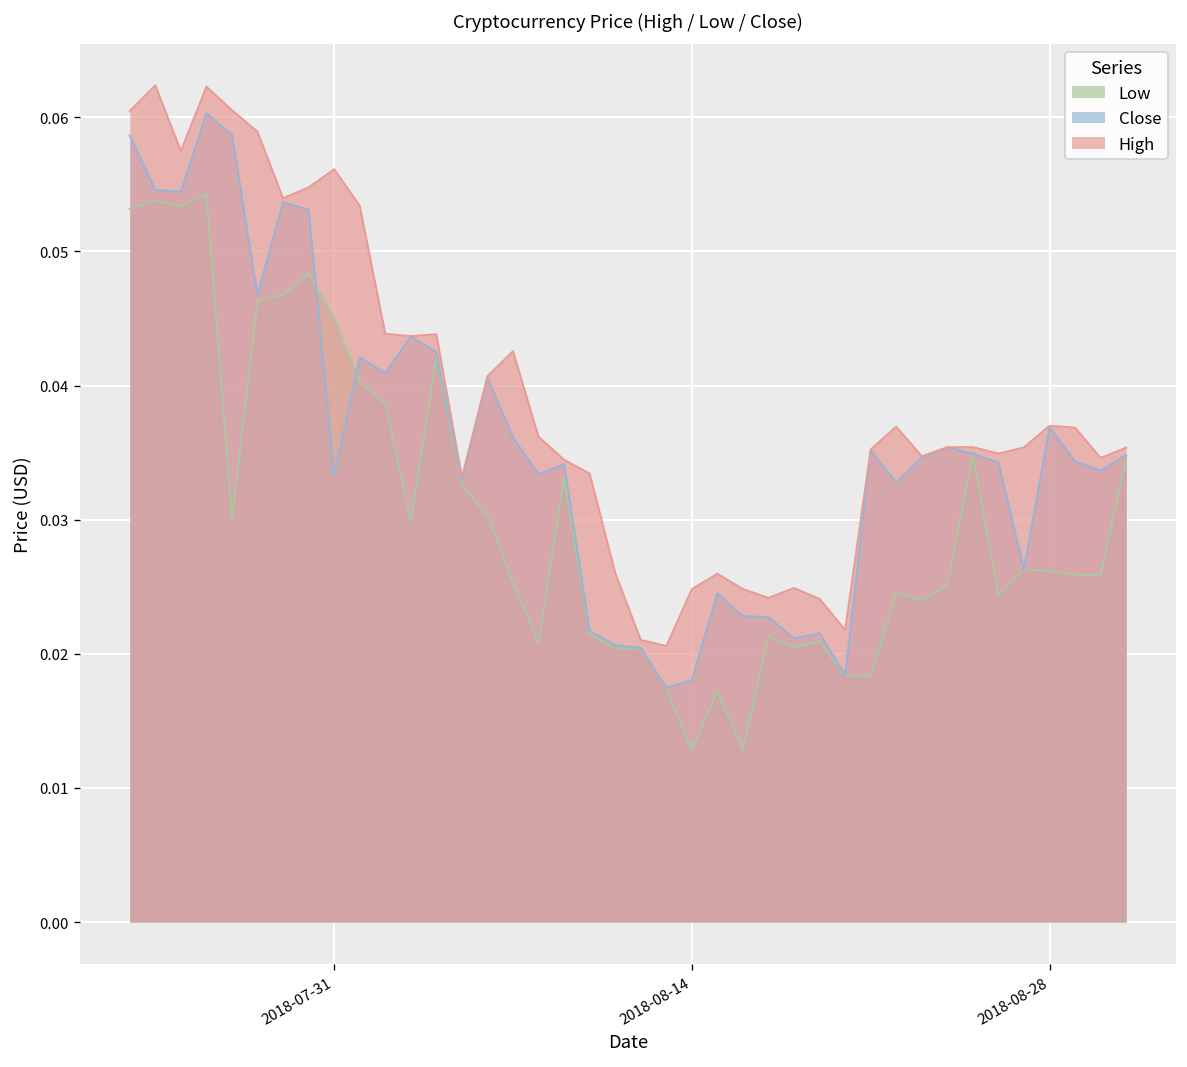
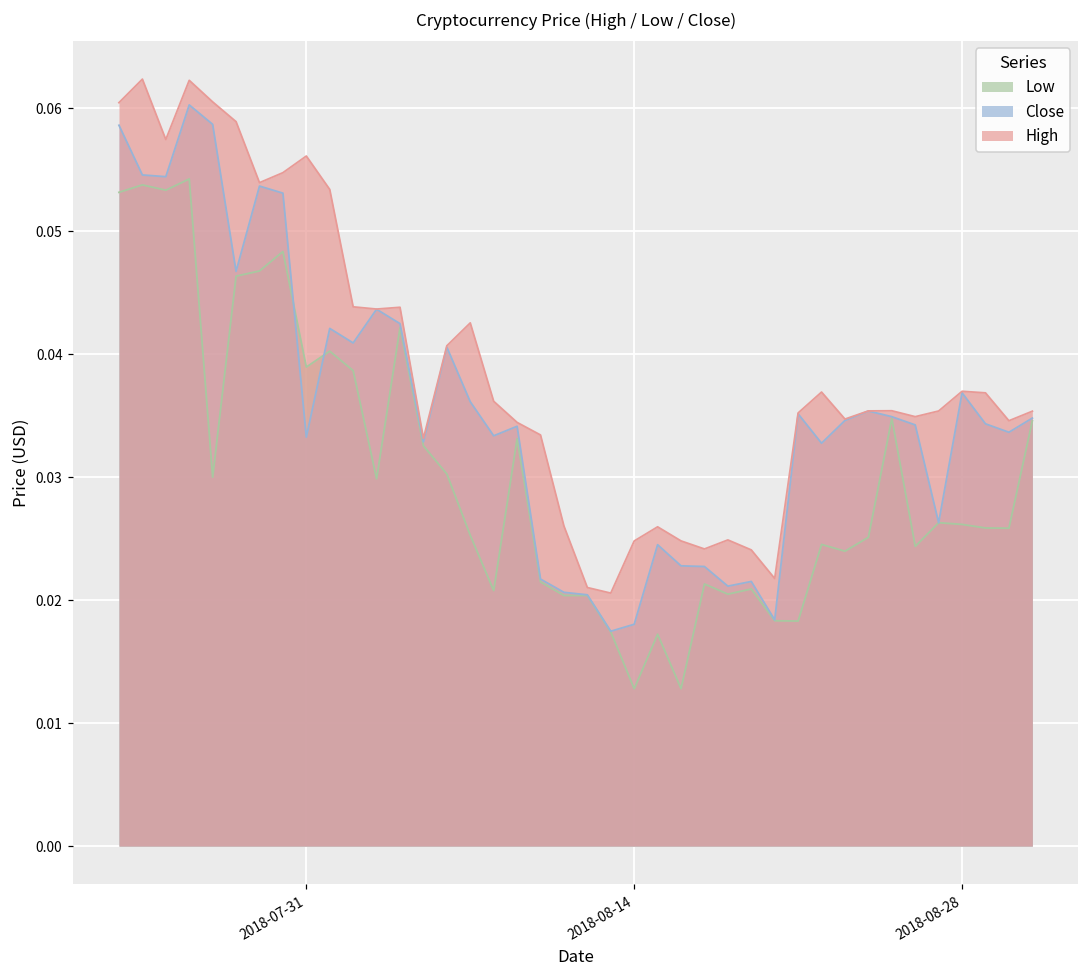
  {
    "Low": {
-     "2018-07-31": 0.0451,
+     "2018-07-31": 0.0390,
      "2018-08-14": 0.0128,
      "2018-08-28": 0.0262
    },
    "Close": {
      "2018-07-31": 0.0333,
      "2018-08-14": 0.0180
    },
    "High": {
      "2018-07-31": 0.0561,
      "2018-08-14": 0.0248
    }
  }
